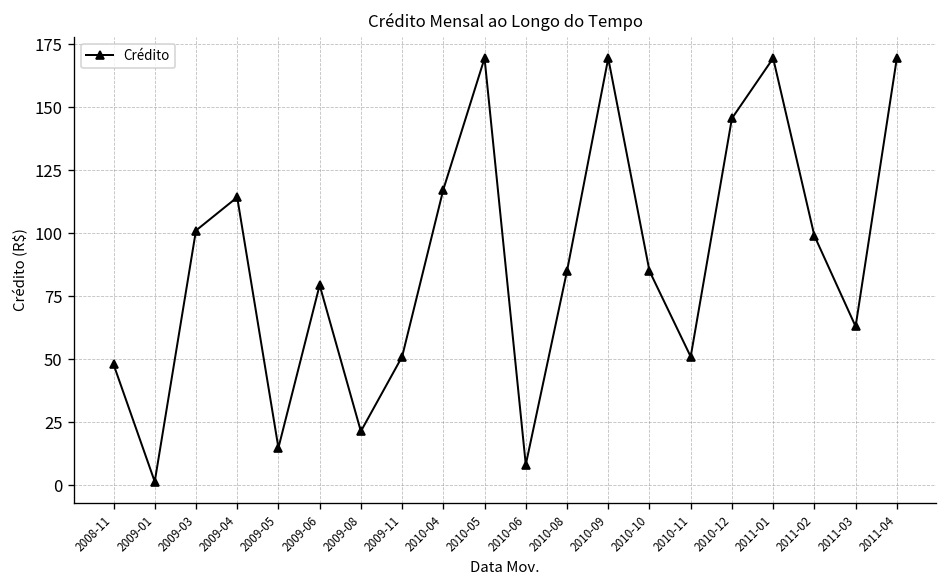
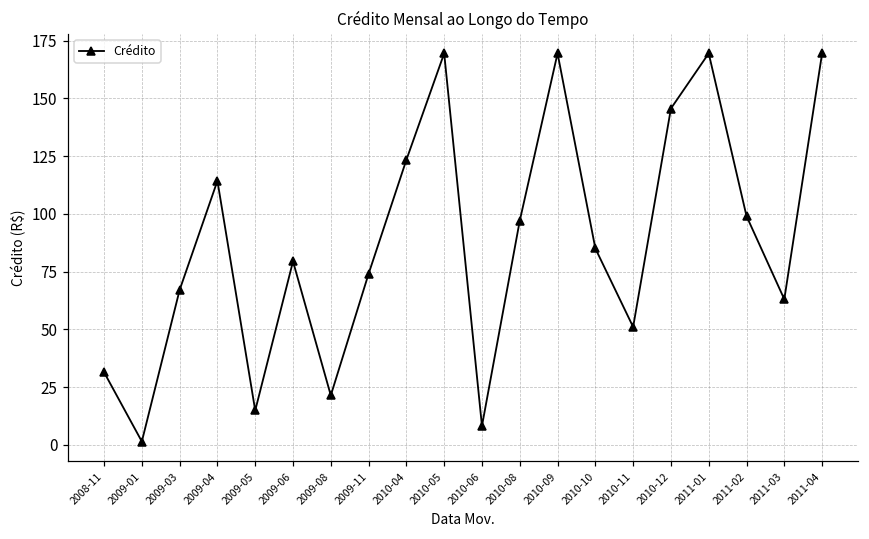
  {
-   "2008-11": 48,
+   "2008-11": 31,
    "2009-01": 1,
-   "2009-03": 101,
+   "2009-03": 67,
    "2009-04": 114,
    "2009-05": 15,
    "2009-06": 79,
    "2009-08": 21,
-   "2009-11": 51,
-   "2010-04": 117,
+   "2009-11": 74,
+   "2010-04": 123,
    "2010-05": 169,
    "2010-06": 8,
-   "2010-08": 85,
+   "2010-08": 97,
    "2010-09": 169,
    "2010-10": 85,
    "2010-11": 51,
    "2010-12": 146,
    "2011-01": 169,
    "2011-02": 99,
    "2011-03": 63,
    "2011-04": 169
  }
